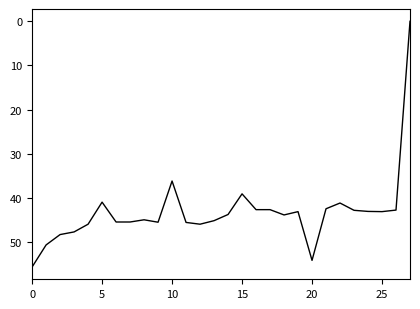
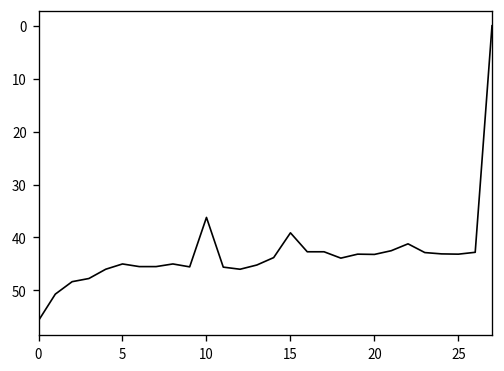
  {
    "0": 56,
-   "5": 41,
+   "5": 45,
    "10": 36,
    "15": 39,
-   "20": 54,
+   "20": 43,
    "25": 43
  }
